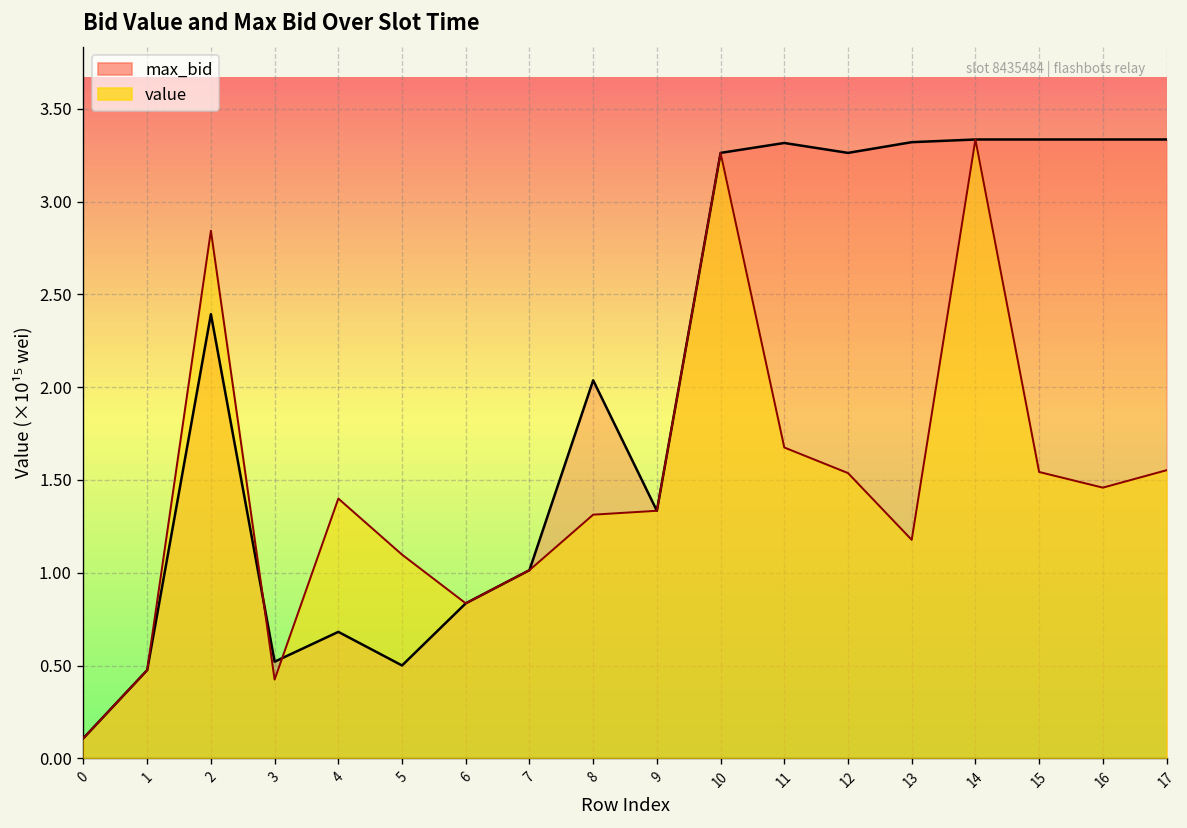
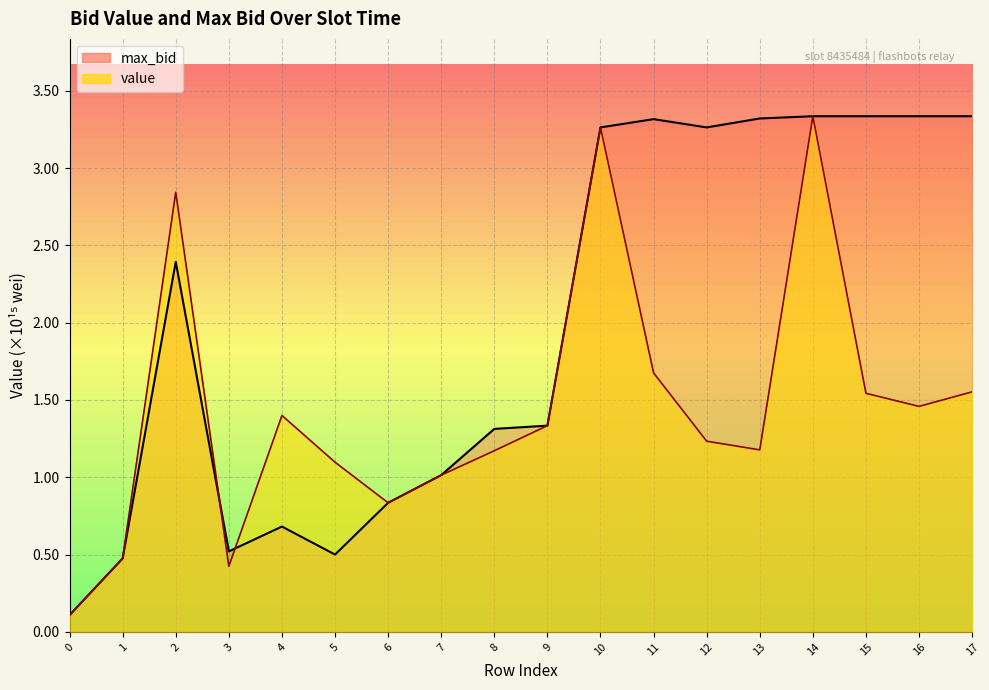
  {
    "max_bid": {
      "2": 2.39,
      "3": 0.52,
      "4": 0.68,
      "5": 0.50,
-     "8": 2.04,
+     "8": 1.31,
      "11": 3.32,
      "12": 3.26,
      "13": 3.32,
      "15": 3.33,
      "16": 3.33,
      "17": 3.33
    },
    "value": {
      "2": 2.84,
      "3": 0.42,
      "4": 1.40,
      "5": 1.10,
-     "8": 1.31,
+     "8": 1.17,
      "11": 1.67,
-     "12": 1.54,
+     "12": 1.23,
      "13": 1.18,
      "15": 1.54,
      "16": 1.46,
      "17": 1.55
    }
  }
